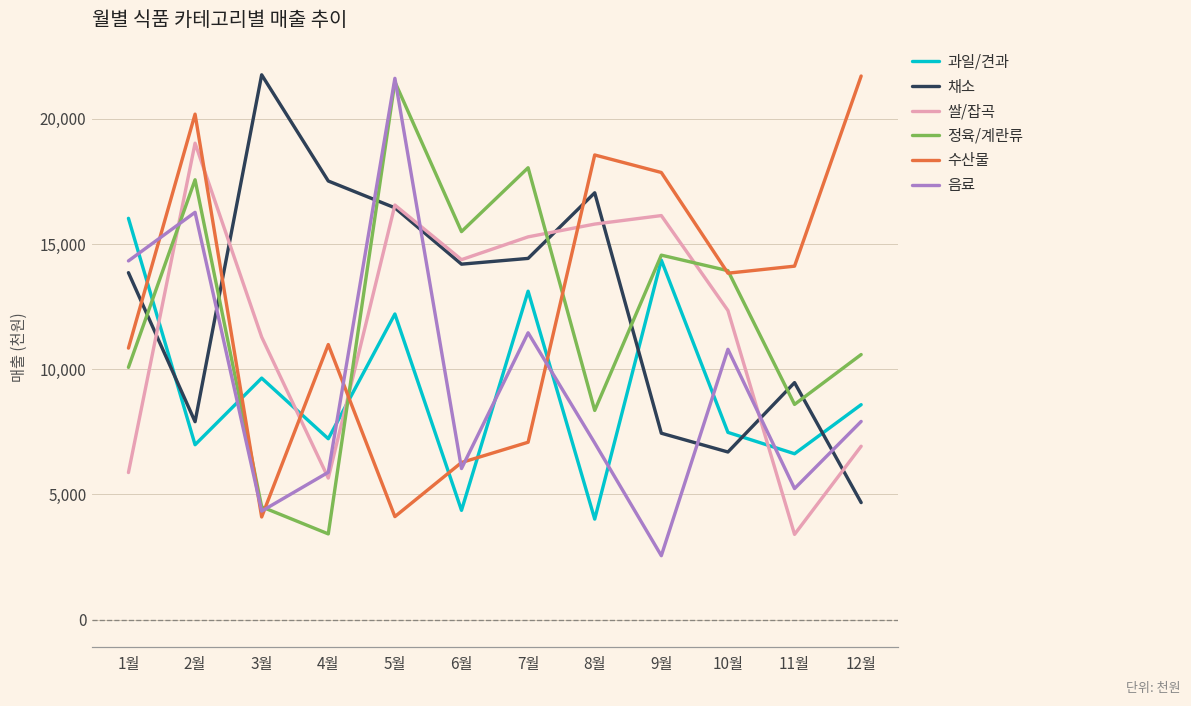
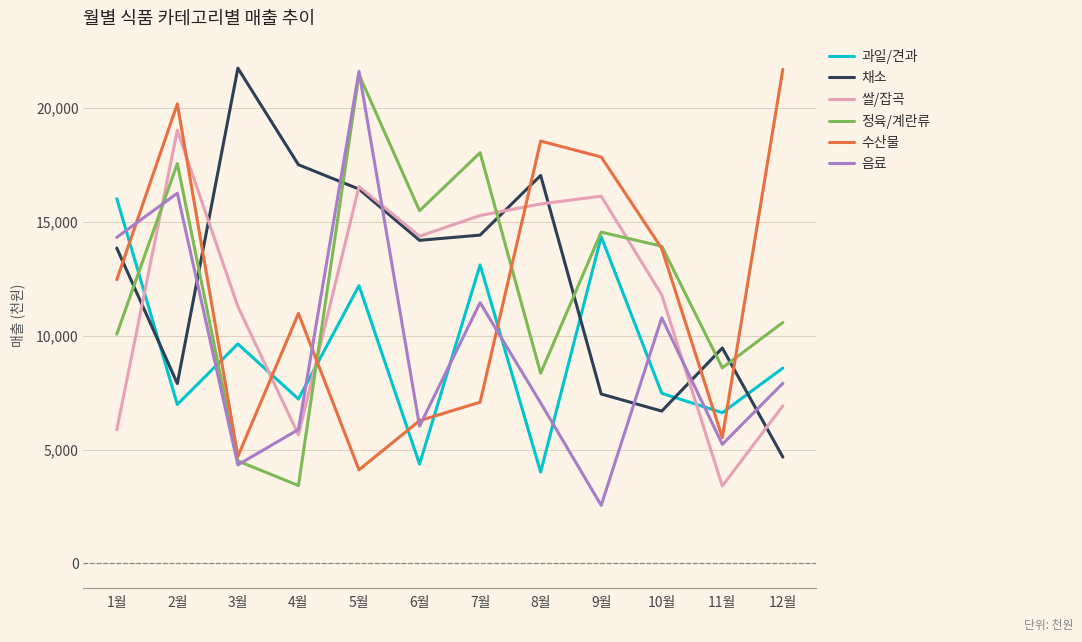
  {
    "과일/견과": {
      "1월": "16,000",
      "2월": "7,000",
      "3월": "9,600",
      "4월": "7,200",
      "5월": "12,200",
      "6월": "4,400",
      "7월": "13,100",
      "8월": "4,000",
      "9월": "14,400",
      "10월": "7,500",
      "11월": "6,600",
      "12월": "8,600"
    },
    "채소": {
      "1월": "13,900",
      "2월": "7,900",
      "3월": "21,800",
      "4월": "17,500",
      "6월": "14,200",
      "7월": "14,400",
      "8월": "17,000",
      "9월": "7,400",
      "10월": "6,700",
      "11월": "9,500",
      "12월": "4,700"
    },
    "쌀/잡곡": {
      "1월": "5,900",
      "2월": "19,000",
      "3월": "11,300",
      "4월": "5,700",
      "6월": "14,400",
      "7월": "15,300",
      "8월": "15,800",
      "9월": "16,100",
-     "10월": "12,300",
+     "10월": "11,800",
      "11월": "3,400",
      "12월": "6,900"
    },
    "정육/계란류": {
      "1월": "10,100",
      "2월": "17,600",
      "3월": "4,500",
      "4월": "3,400",
      "5월": "21,500",
      "6월": "15,500",
      "7월": "18,000",
      "8월": "8,400",
      "9월": "14,600",
      "11월": "8,600",
      "12월": "10,600"
    },
    "수산물": {
-     "1월": "10,800",
+     "1월": "12,500",
      "2월": "20,200",
-     "3월": "4,100",
+     "3월": "4,700",
      "4월": "11,000",
      "5월": "4,100",
      "6월": "6,300",
      "7월": "7,100",
      "8월": "18,600",
      "9월": "17,900",
-     "11월": "14,100",
+     "11월": "5,500",
      "12월": "21,700"
    },
    "음료": {
      "1월": "14,300",
      "2월": "16,300",
      "3월": "4,300",
      "4월": "5,900",
      "5월": "21,600",
      "6월": "6,000",
      "7월": "11,500",
      "8월": "7,100",
      "9월": "2,600",
      "10월": "10,800",
      "11월": "5,200",
      "12월": "7,900"
    }
  }
